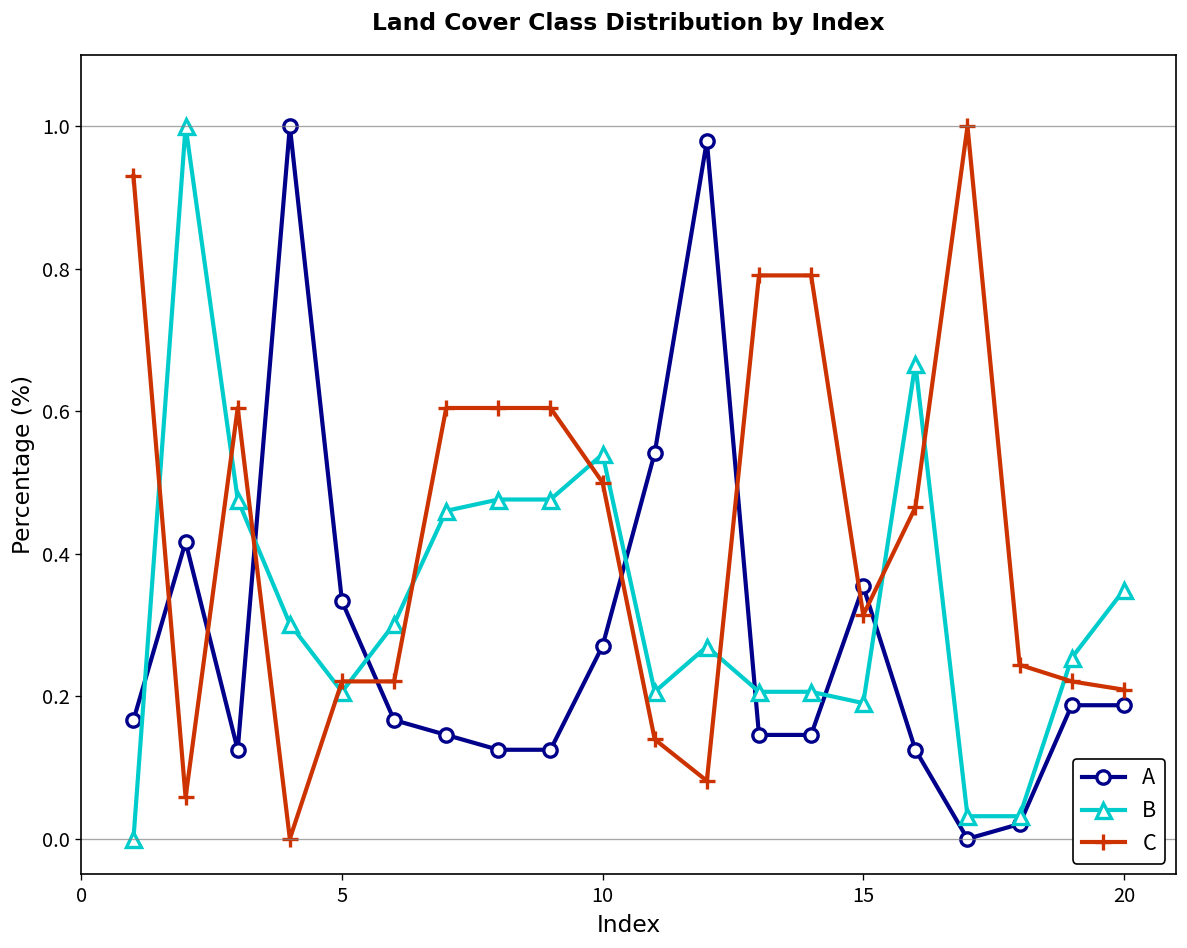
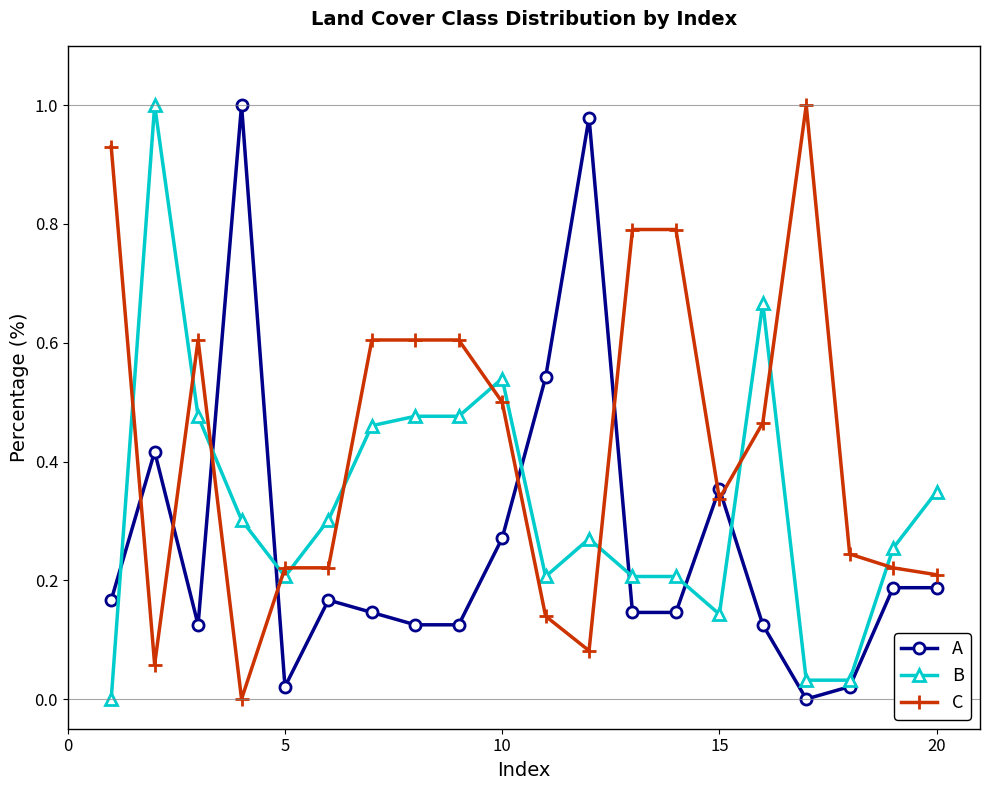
  {
    "A": {
-     "5": 0.33,
+     "5": 0.02,
      "10": 0.27,
      "15": 0.35,
      "20": 0.19
    },
    "B": {
      "5": 0.21,
      "10": 0.54,
-     "15": 0.19,
+     "15": 0.14,
      "20": 0.35
    },
    "C": {
      "5": 0.22,
      "10": 0.50,
-     "15": 0.31,
+     "15": 0.34,
      "20": 0.21
    }
  }
